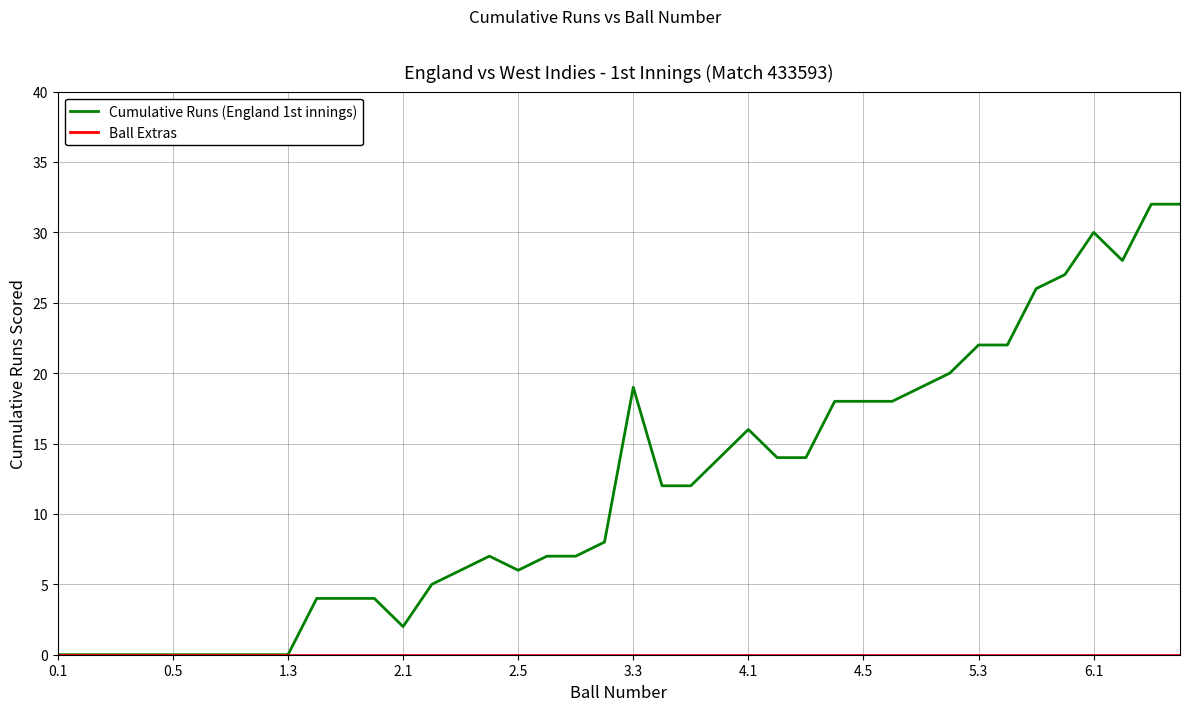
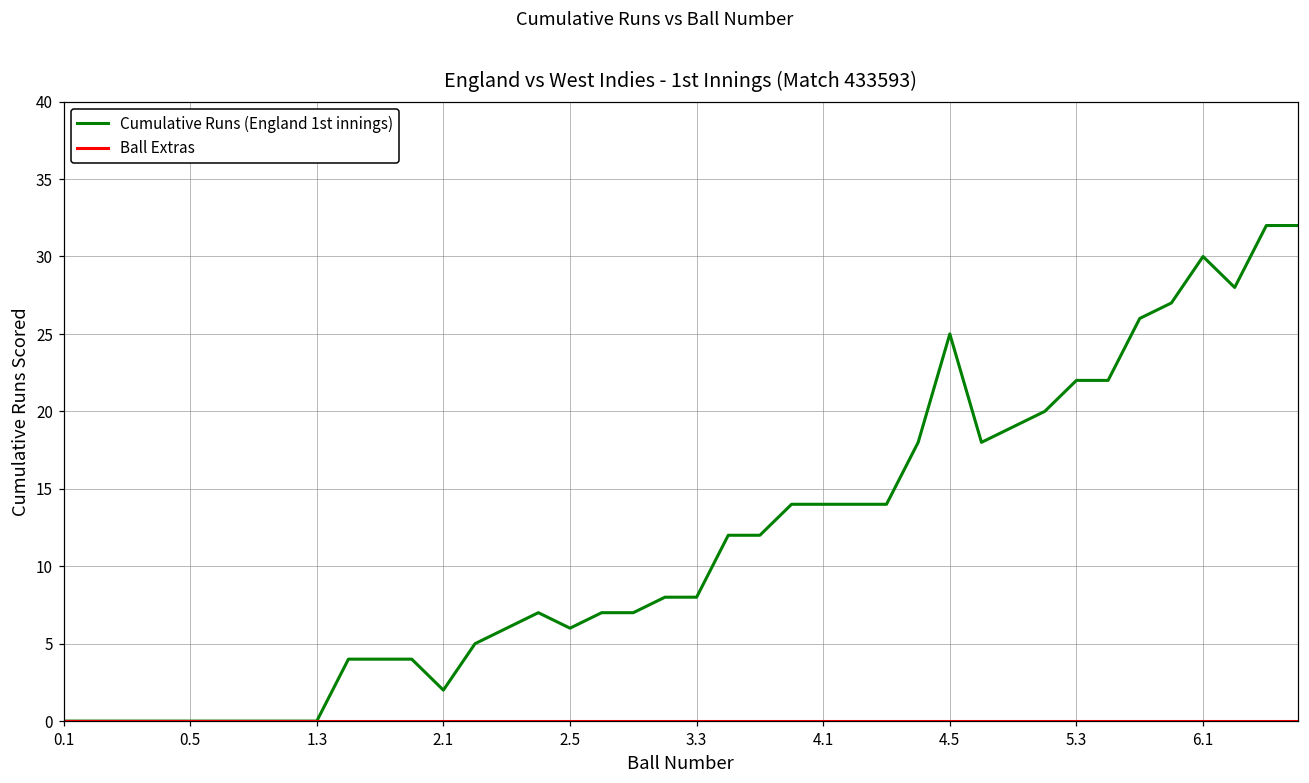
  {
    "Cumulative Runs (England 1st innings)": {
      "2.1": 2,
      "2.5": 6,
-     "3.3": 19,
-     "4.1": 16,
-     "4.5": 18,
+     "3.3": 8,
+     "4.1": 14,
+     "4.5": 25,
      "5.3": 22,
      "6.1": 30
    },
    "Ball Extras": {
      "2.1": 0,
      "2.5": 0,
      "3.3": 0,
      "4.1": 0,
      "4.5": 0,
      "5.3": 0,
      "6.1": 0
    }
  }
